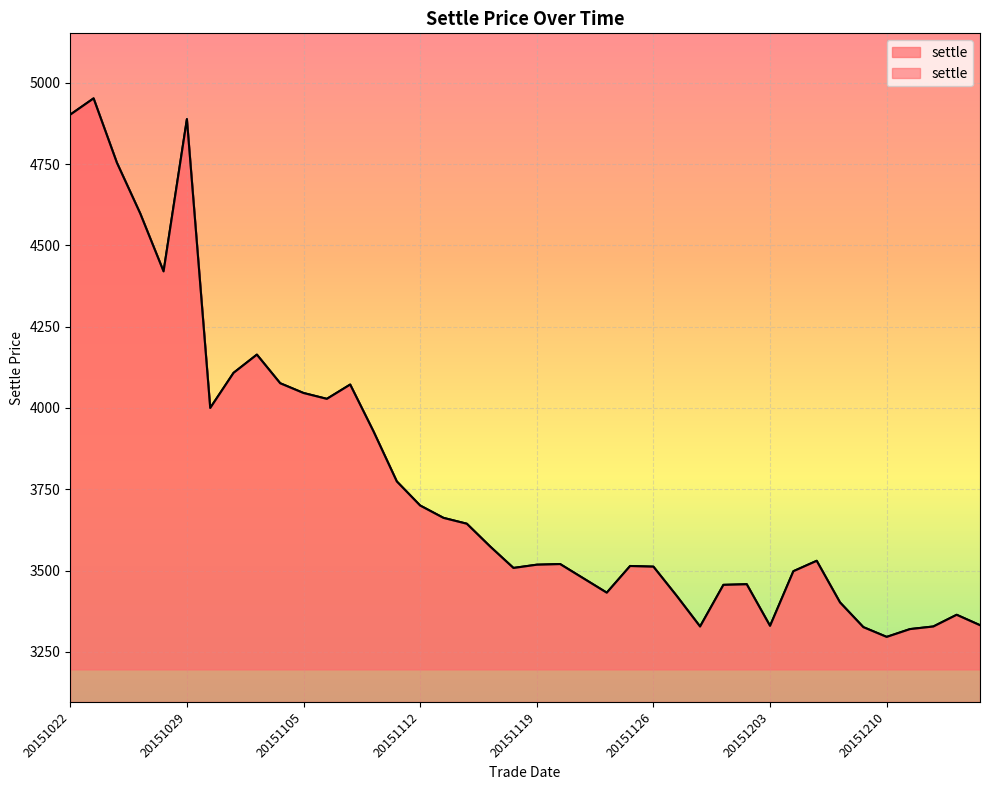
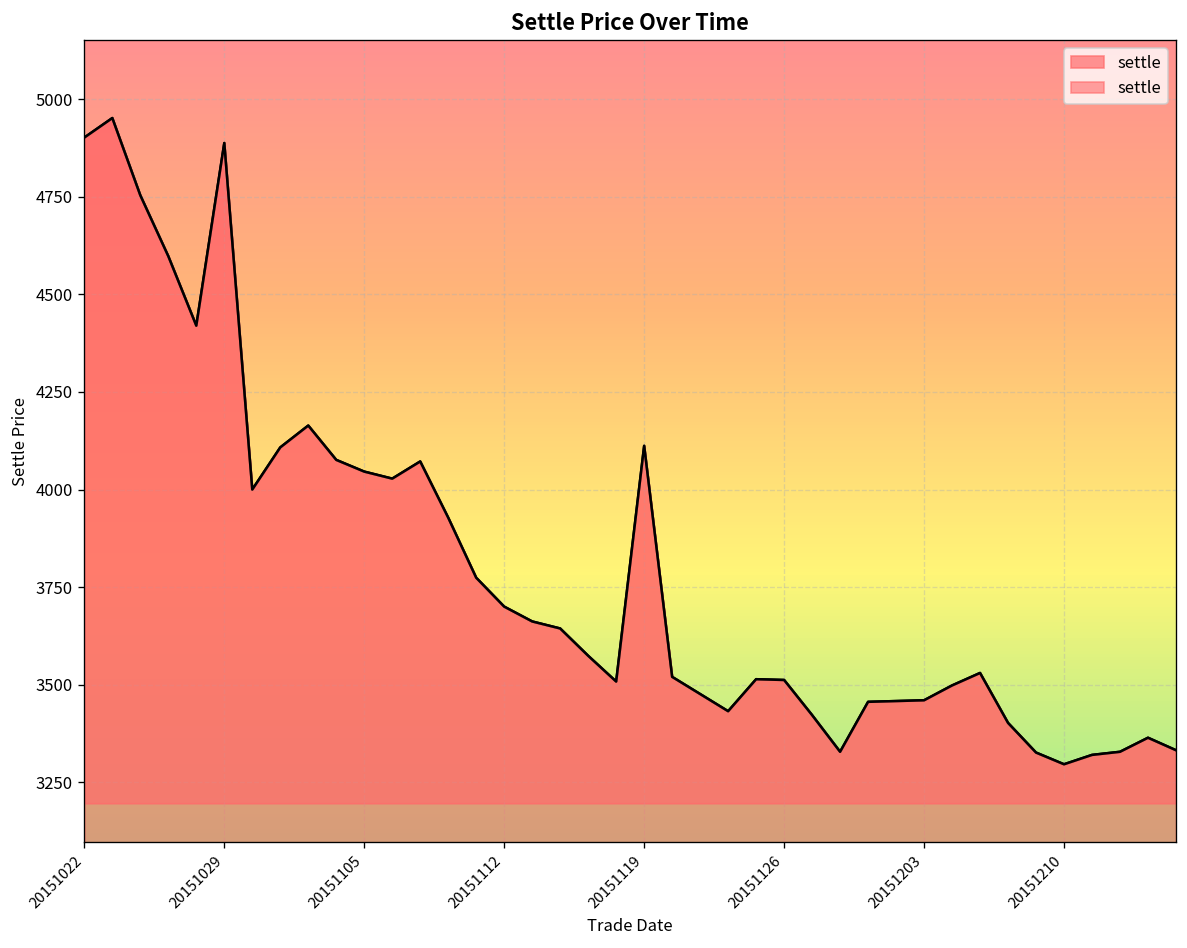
  {
    "20151022": 4900,
    "20151029": 4890,
    "20151105": 4050,
    "20151112": 3700,
-   "20151119": 3520,
+   "20151119": 4110,
    "20151126": 3510,
-   "20151203": 3330,
+   "20151203": 3460,
    "20151210": 3300
  }
